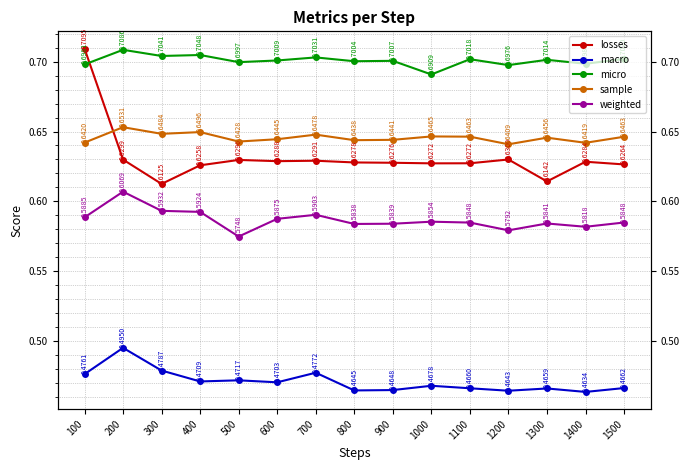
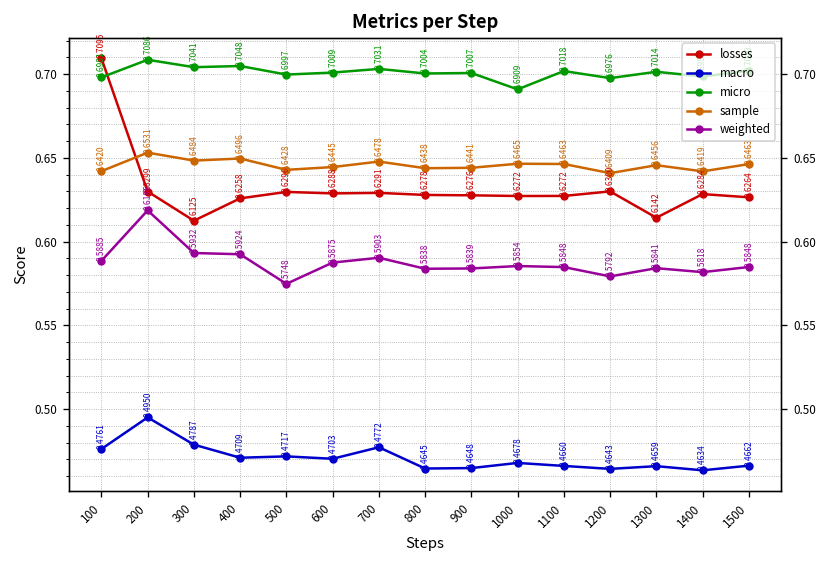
  {
    "losses": {
      "200": 0.6299,
      "300": 0.6125,
      "400": 0.6258,
      "700": 0.6291,
      "1000": 0.6272,
      "1100": 0.6272,
      "1300": 0.6142,
      "1500": 0.6264
    },
    "macro": {
      "100": 0.4761,
      "200": 0.4950,
      "300": 0.4787,
      "400": 0.4709,
      "500": 0.4717,
      "600": 0.4703,
      "700": 0.4772,
      "800": 0.4645,
      "900": 0.4648,
      "1000": 0.4678,
      "1100": 0.4660,
      "1200": 0.4643,
      "1300": 0.4659,
      "1400": 0.4634,
      "1500": 0.4662
    },
    "micro": {
      "200": 0.7086,
      "300": 0.7041,
      "400": 0.7048,
      "500": 0.6997,
      "600": 0.7009,
      "700": 0.7031,
      "800": 0.7004,
      "900": 0.7007,
      "1000": 0.6909,
      "1100": 0.7018,
      "1200": 0.6976,
      "1300": 0.7014
    },
    "sample": {
      "100": 0.6420,
      "200": 0.6531,
      "300": 0.6484,
      "400": 0.6496,
      "500": 0.6428,
      "600": 0.6445,
      "700": 0.6478,
      "800": 0.6438,
      "900": 0.6441,
      "1000": 0.6465,
      "1100": 0.6463,
      "1300": 0.6456,
      "1400": 0.6419,
      "1500": 0.6463
    },
    "weighted": {
      "100": 0.5885,
-     "200": 0.6069,
+     "200": 0.6186,
      "300": 0.5932,
      "400": 0.5924,
      "500": 0.5748,
      "600": 0.5875,
      "700": 0.5903,
      "800": 0.5838,
      "900": 0.5839,
      "1000": 0.5854,
      "1100": 0.5848,
      "1200": 0.5792,
      "1300": 0.5841,
      "1400": 0.5818,
      "1500": 0.5848
    }
  }
